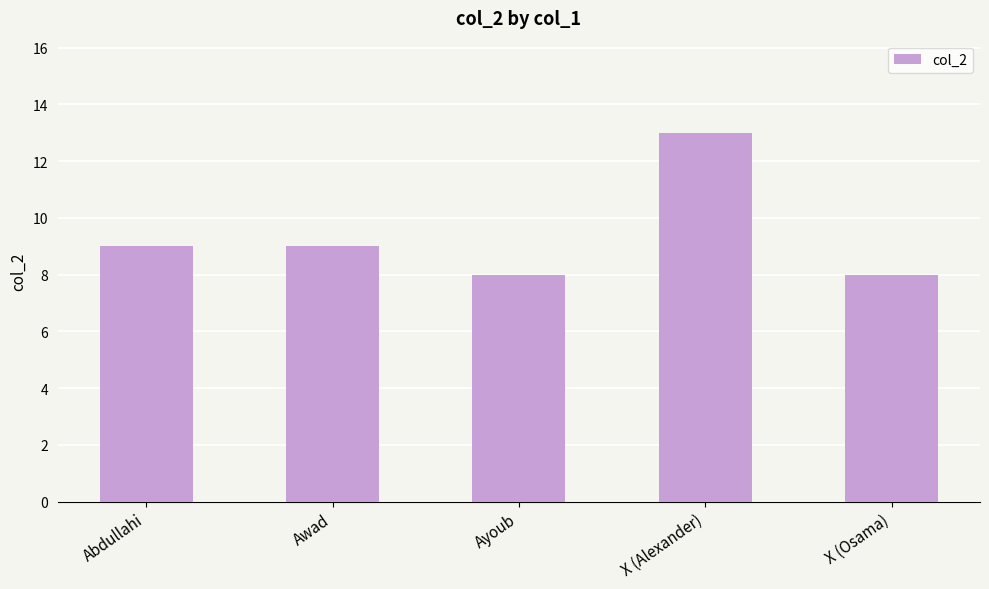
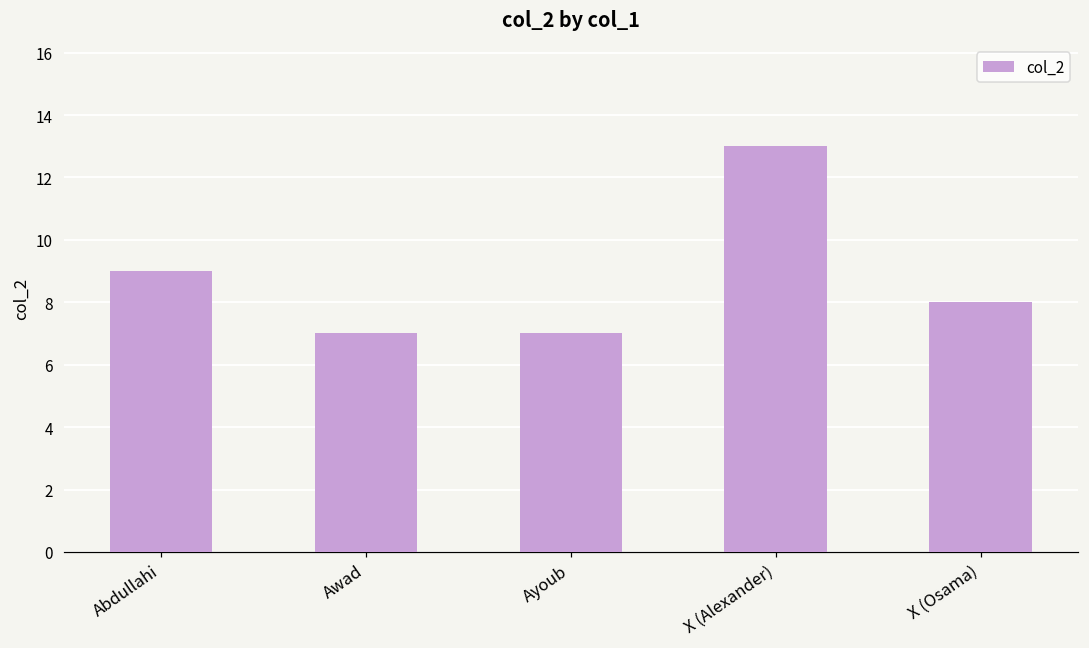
  {
    "Abdullahi": 9,
-   "Awad": 9,
-   "Ayoub": 8,
+   "Awad": 7,
+   "Ayoub": 7,
    "X (Alexander)": 13,
    "X (Osama)": 8
  }
